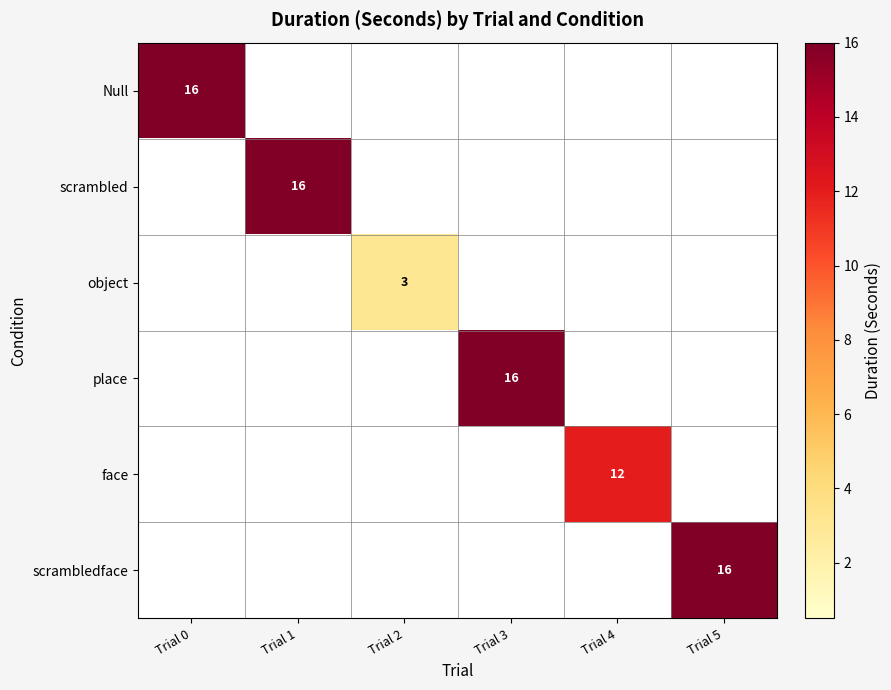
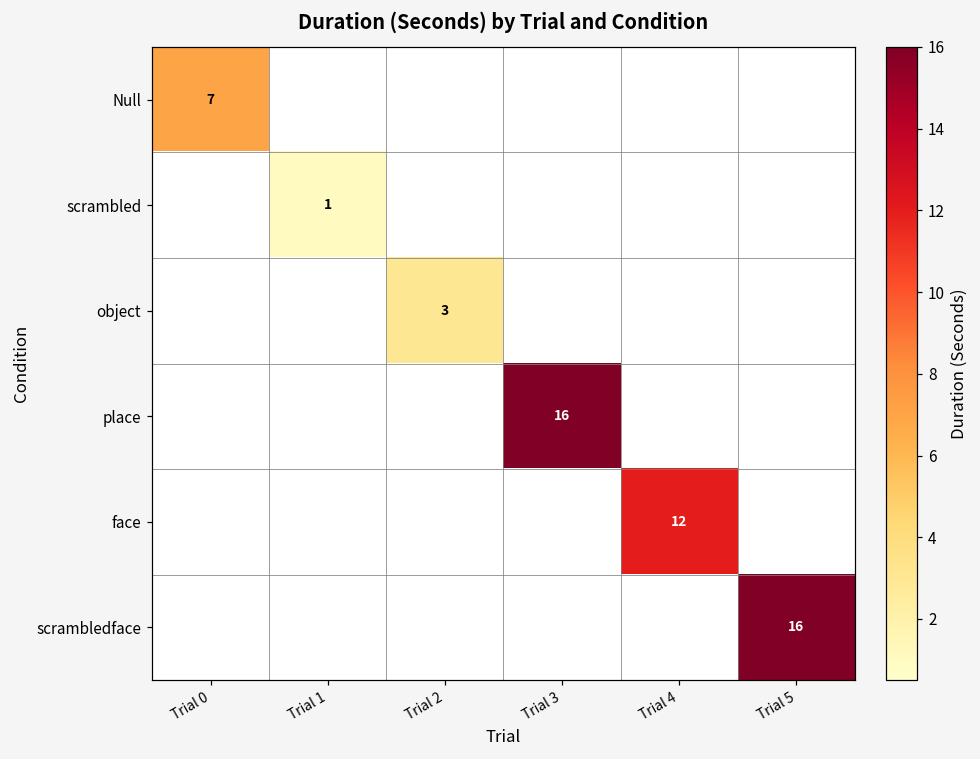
  {
    "Null": {
-     "Trial 0": 16
+     "Trial 0": 7
    },
    "scrambled": {
-     "Trial 1": 16
+     "Trial 1": 1
    },
    "object": {
      "Trial 2": 3
    },
    "place": {
      "Trial 3": 16
    },
    "face": {
      "Trial 4": 12
    },
    "scrambledface": {
      "Trial 5": 16
    }
  }
